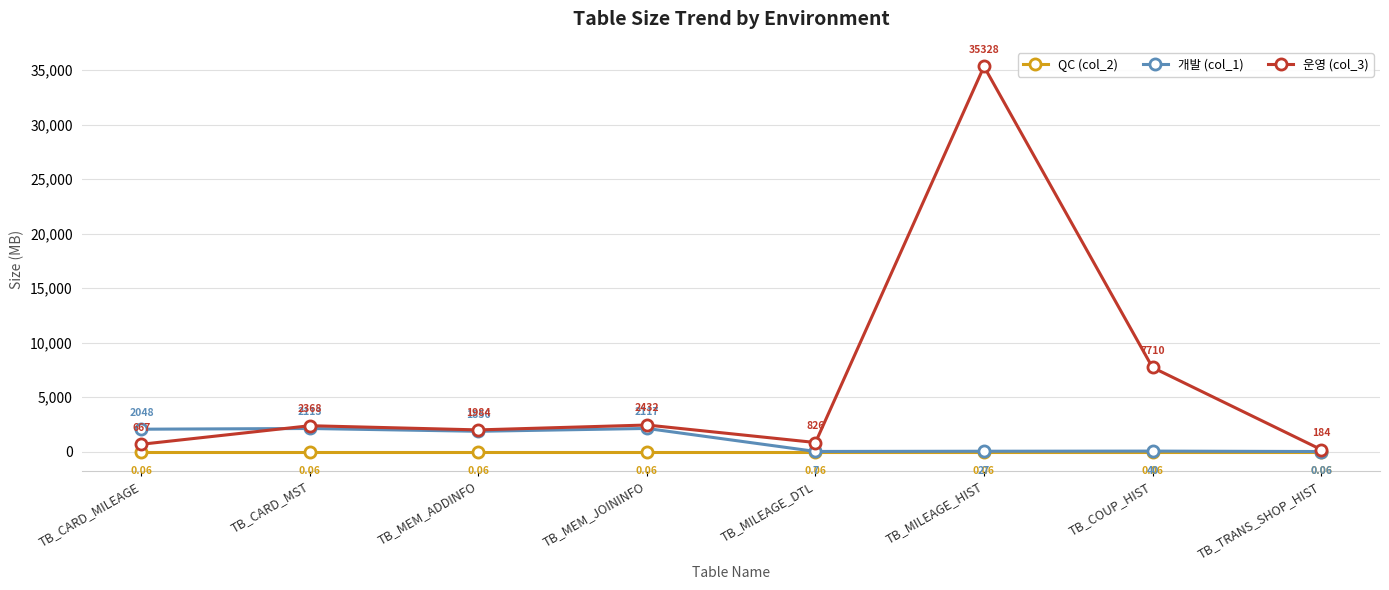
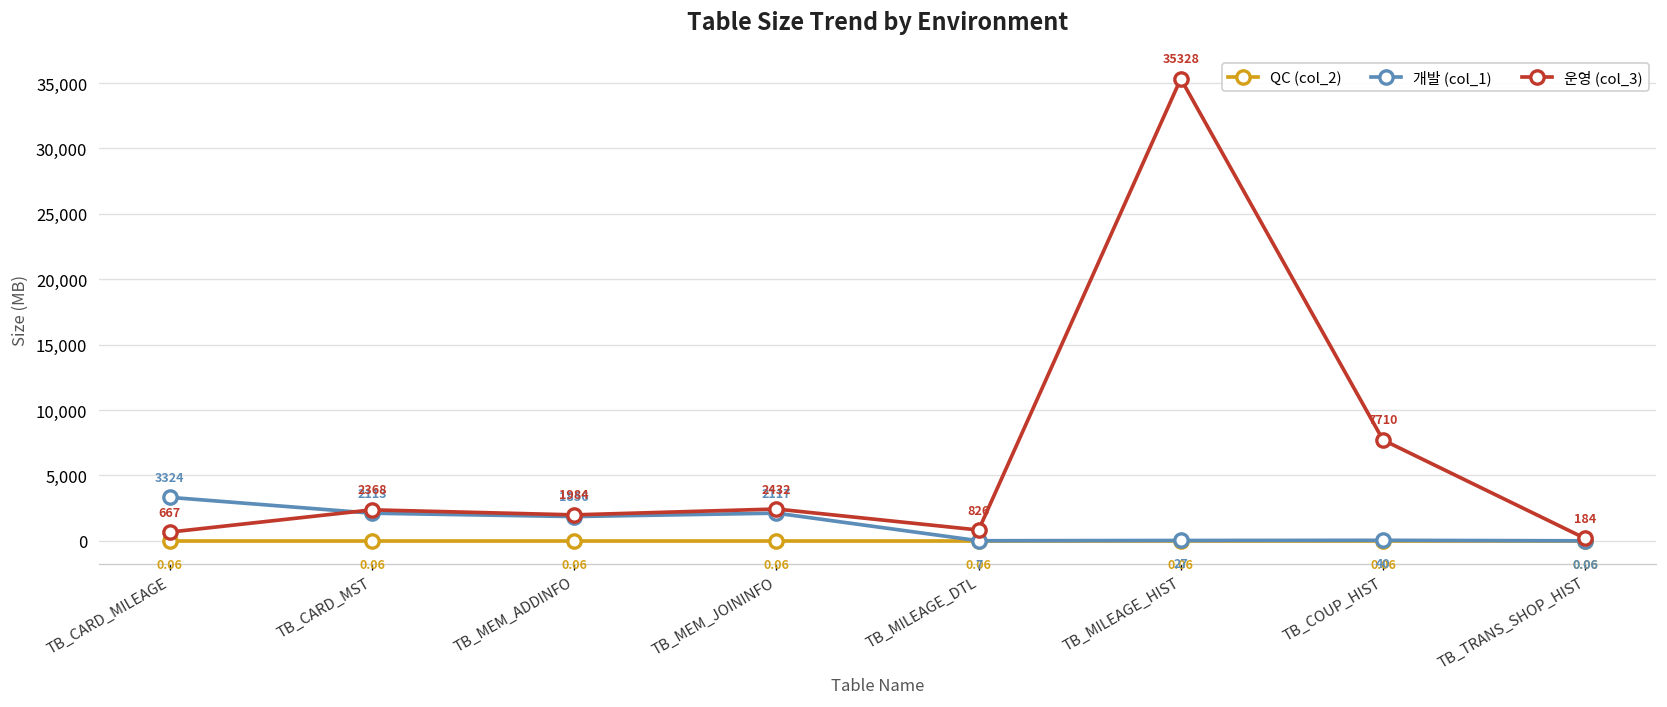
  {
    "QC (col_2)": {
      "TB_CARD_MILEAGE": 0.06,
      "TB_CARD_MST": 0.06,
      "TB_MEM_ADDINFO": 0.06,
      "TB_MEM_JOININFO": 0.06
    },
    "개발 (col_1)": {
-     "TB_CARD_MILEAGE": 2048
+     "TB_CARD_MILEAGE": 3324
    },
    "운영 (col_3)": {
      "TB_MILEAGE_DTL": 826,
      "TB_MILEAGE_HIST": 35328,
      "TB_COUP_HIST": 7710
    }
  }
